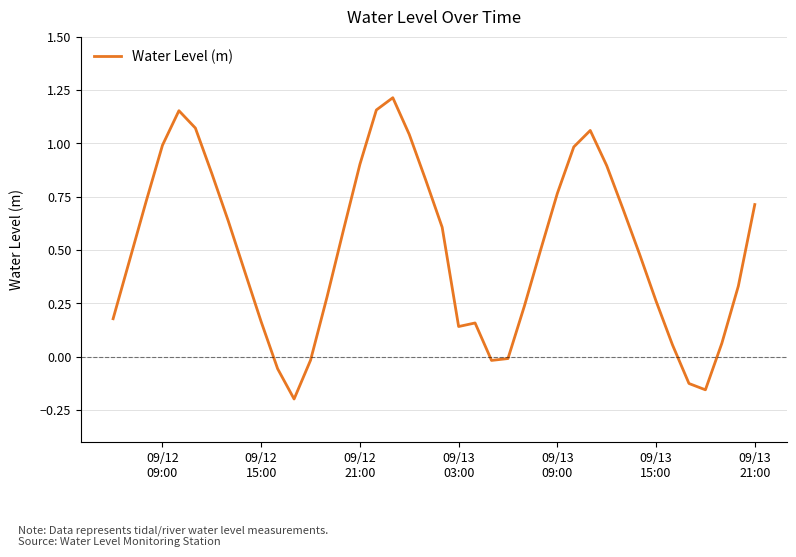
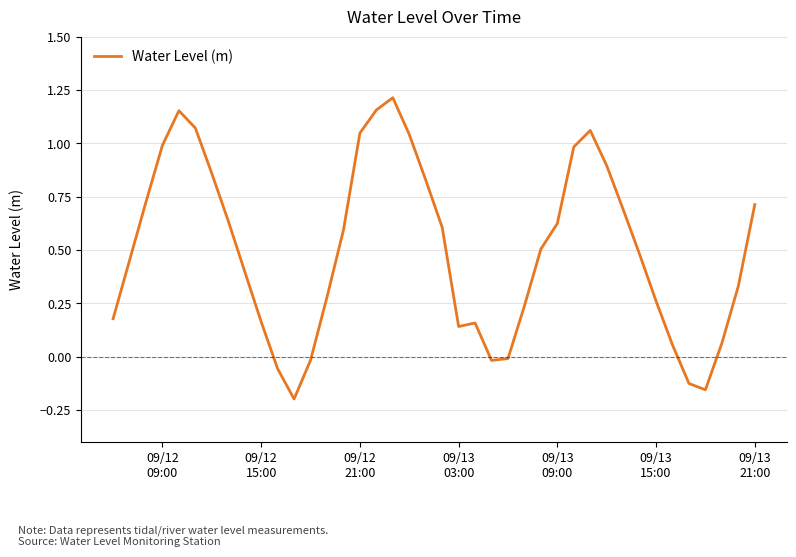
  {
    "09/12 09:00": 0.99,
    "09/12 15:00": 0.16,
-   "09/12 21:00": 0.90,
+   "09/12 21:00": 1.05,
    "09/13 03:00": 0.14,
-   "09/13 09:00": 0.77,
+   "09/13 09:00": 0.63,
    "09/13 15:00": 0.26,
    "09/13 21:00": 0.71
  }
